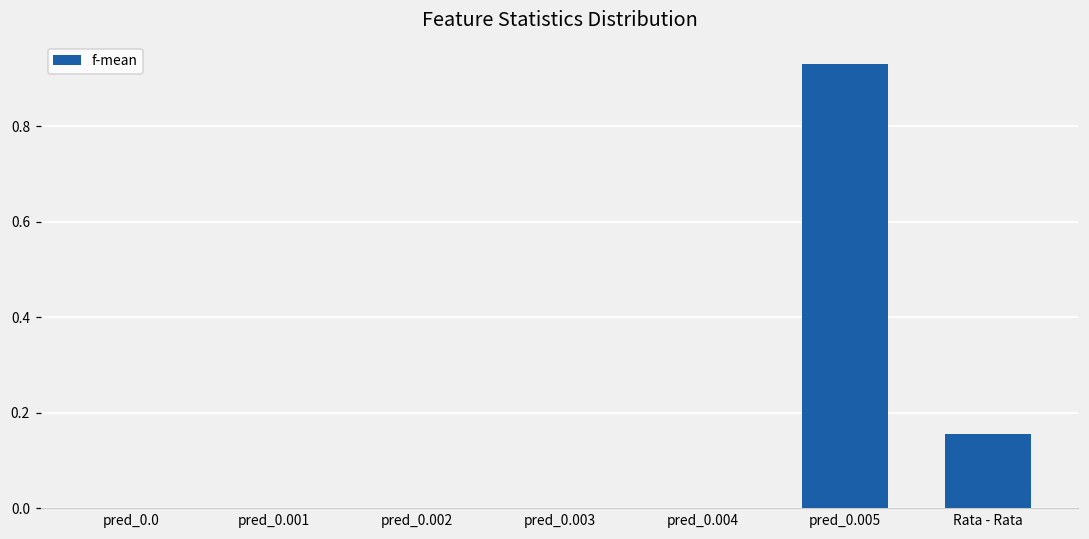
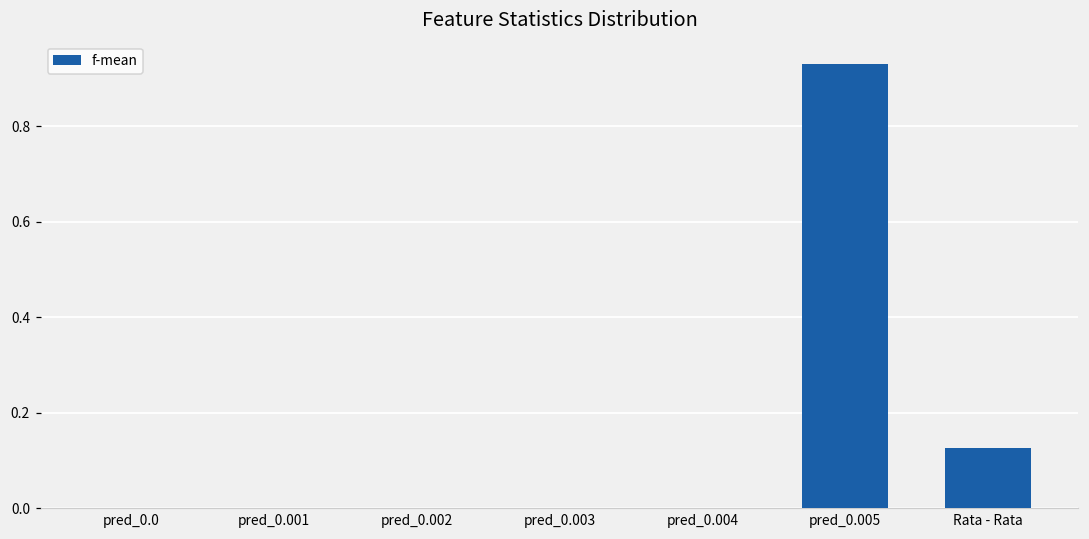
  {
    "pred_0.001": 0.00,
    "pred_0.003": 0.00,
    "pred_0.004": 0.00,
    "pred_0.005": 0.93,
-   "Rata - Rata": 0.16
+   "Rata - Rata": 0.13
  }
